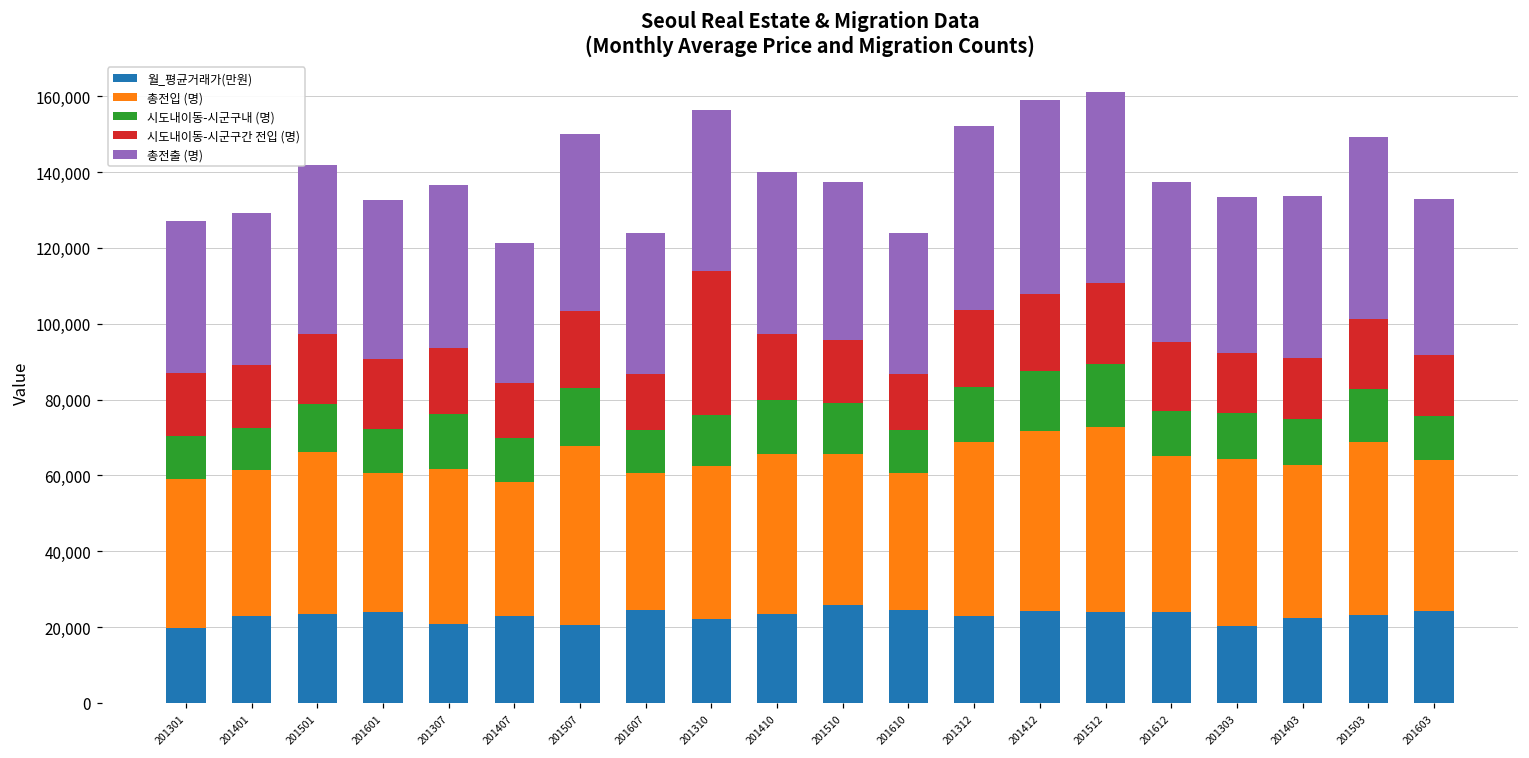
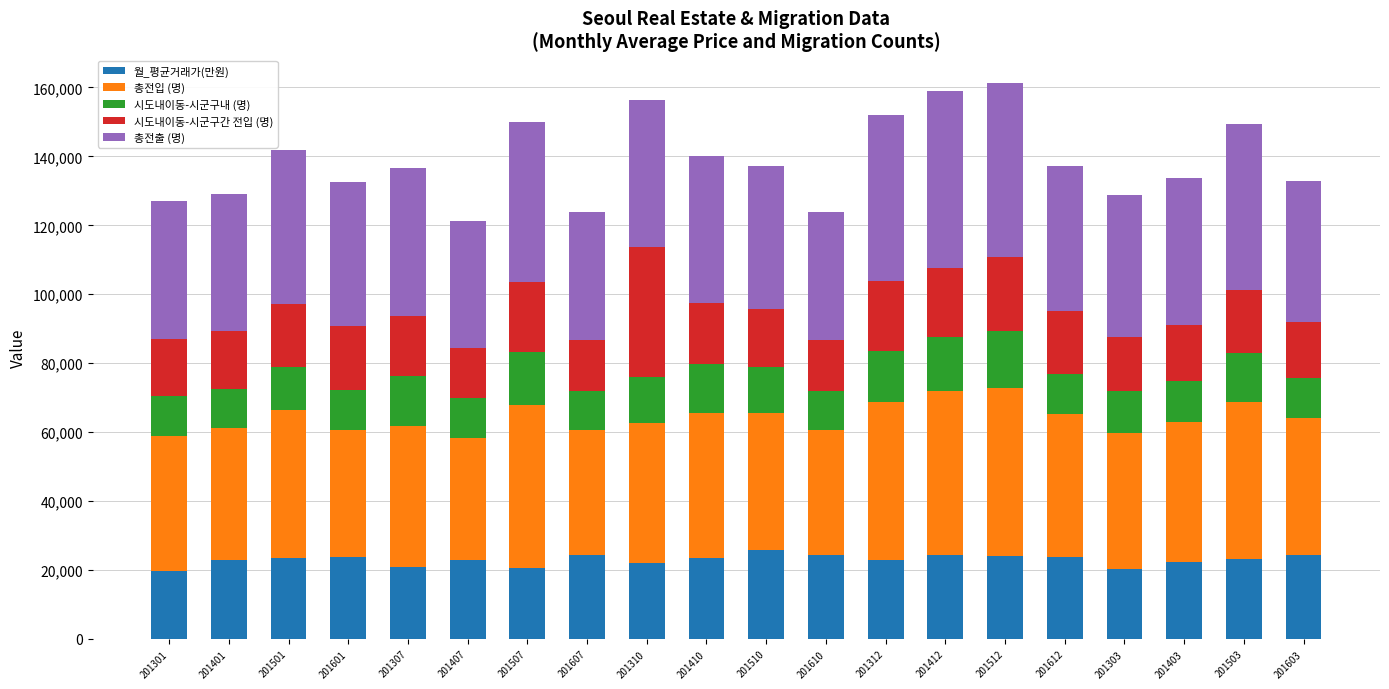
  {
    "월_평균거래가(만원)": {
      "201301": "20,000",
      "201401": "23,000",
      "201501": "24,000",
      "201601": "24,000",
      "201307": "21,000",
      "201407": "23,000",
      "201507": "21,000",
      "201607": "24,000",
      "201310": "22,000",
      "201410": "24,000",
      "201510": "26,000",
      "201610": "24,000",
      "201312": "23,000",
      "201412": "24,000",
      "201512": "24,000",
      "201612": "24,000",
      "201303": "20,000",
      "201403": "22,000",
      "201503": "23,000",
      "201603": "24,000"
    },
    "총전입 (명)": {
      "201301": "39,000",
      "201401": "38,000",
      "201501": "43,000",
      "201601": "37,000",
      "201307": "41,000",
      "201407": "35,000",
      "201507": "47,000",
      "201607": "36,000",
      "201310": "41,000",
      "201410": "42,000",
      "201510": "40,000",
      "201610": "36,000",
      "201312": "46,000",
      "201412": "48,000",
      "201512": "49,000",
      "201612": "41,000",
-     "201303": "44,000",
+     "201303": "40,000",
      "201403": "40,000",
      "201503": "46,000",
      "201603": "40,000"
    },
    "시도내이동-시군구내 (명)": {
      "201301": "11,000",
      "201401": "11,000",
      "201501": "12,000",
      "201601": "12,000",
      "201307": "14,000",
      "201407": "12,000",
      "201507": "15,000",
      "201607": "11,000",
      "201310": "13,000",
      "201410": "14,000",
      "201510": "13,000",
      "201610": "11,000",
      "201312": "15,000",
      "201412": "16,000",
      "201512": "16,000",
      "201612": "12,000",
      "201303": "12,000",
      "201403": "12,000",
      "201503": "14,000",
      "201603": "12,000"
    },
    "시도내이동-시군구간 전입 (명)": {
      "201301": "17,000",
      "201401": "17,000",
      "201501": "18,000",
      "201601": "18,000",
      "201307": "17,000",
      "201407": "15,000",
      "201507": "20,000",
      "201607": "15,000",
      "201310": "38,000",
      "201410": "17,000",
      "201510": "17,000",
      "201610": "15,000",
      "201312": "20,000",
      "201412": "20,000",
      "201512": "21,000",
      "201612": "18,000",
      "201303": "16,000",
      "201403": "16,000",
      "201503": "18,000",
      "201603": "16,000"
    },
    "총전출 (명)": {
      "201301": "40,000",
      "201401": "40,000",
      "201501": "45,000",
      "201601": "42,000",
      "201307": "43,000",
      "201407": "37,000",
      "201507": "47,000",
      "201607": "37,000",
      "201310": "42,000",
      "201410": "43,000",
      "201510": "42,000",
      "201610": "37,000",
      "201312": "48,000",
      "201412": "51,000",
      "201512": "51,000",
      "201612": "42,000",
      "201303": "41,000",
      "201403": "43,000",
      "201503": "48,000",
      "201603": "41,000"
    }
  }
